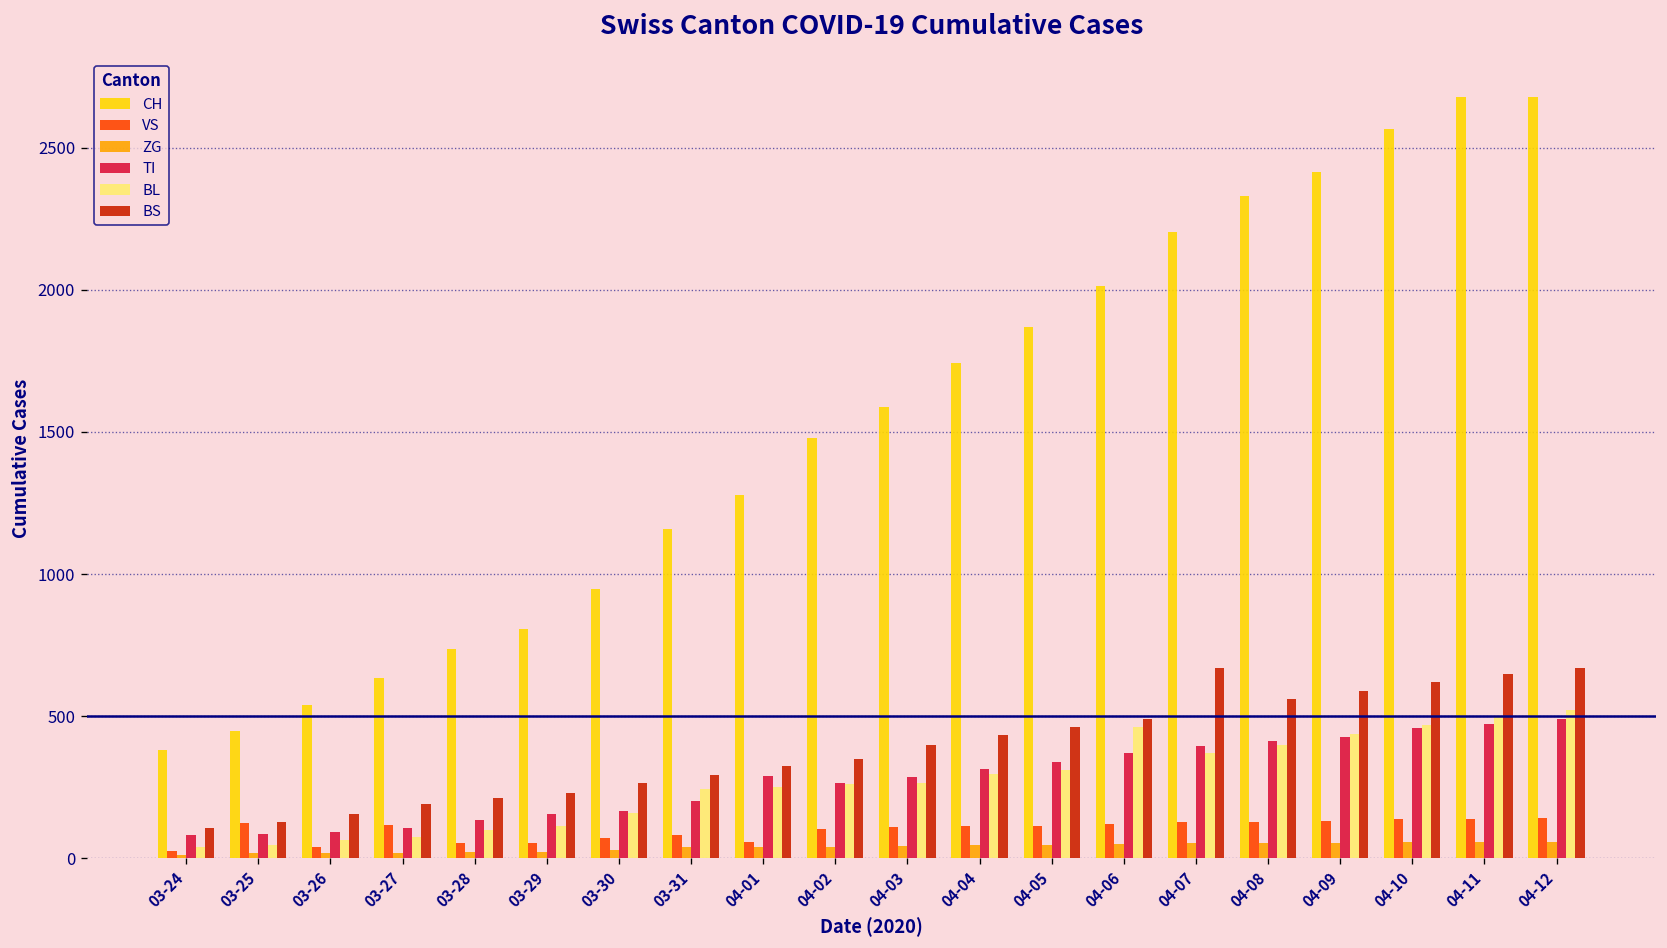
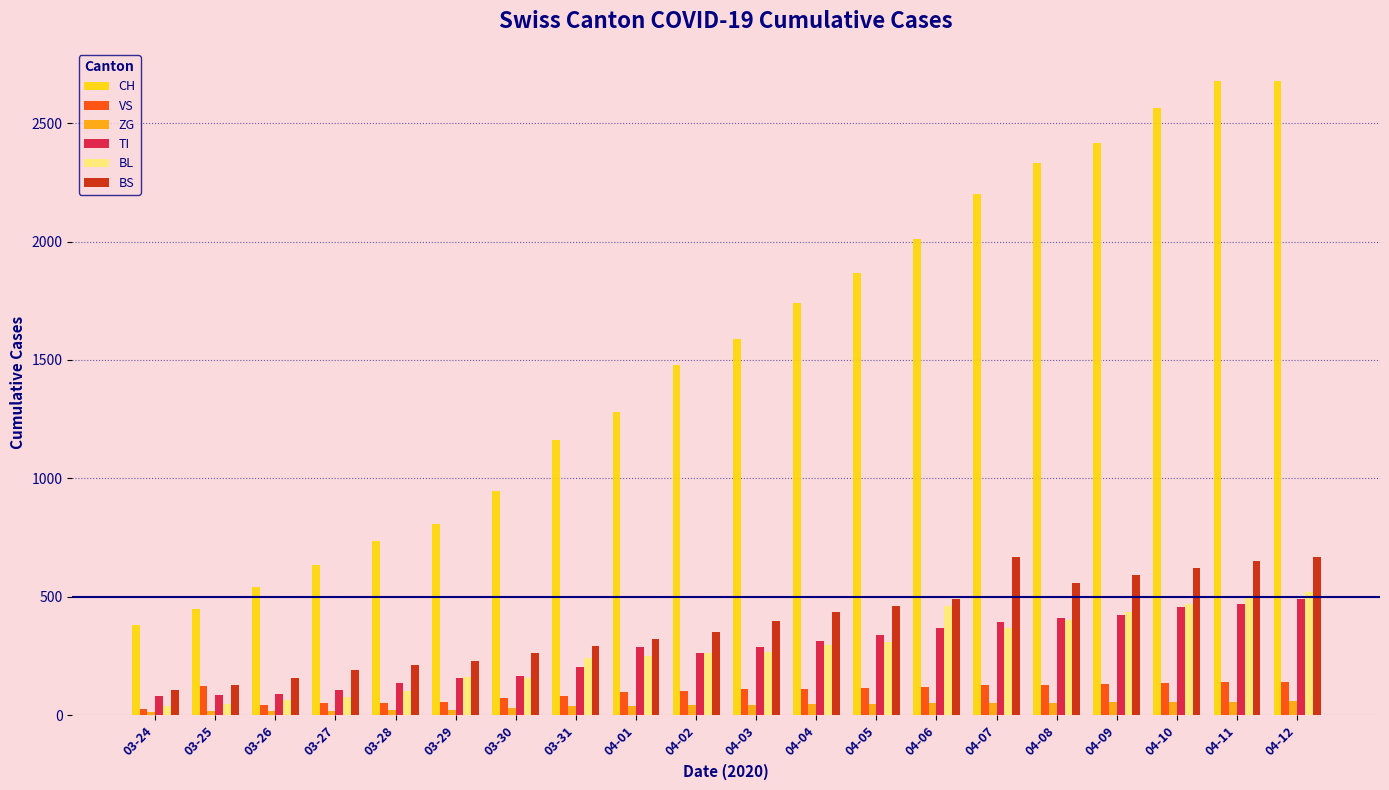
  {
    "VS": {
      "03-24": 30,
      "03-25": 120,
      "03-26": 40,
-     "03-27": 120,
+     "03-27": 50,
      "03-28": 50,
      "03-29": 50,
      "03-30": 70,
      "03-31": 80,
-     "04-01": 60,
+     "04-01": 100,
      "04-02": 100,
      "04-03": 110,
      "04-04": 110,
      "04-05": 120,
      "04-06": 120,
      "04-07": 130,
      "04-08": 130,
      "04-09": 130,
      "04-10": 140,
      "04-11": 140,
      "04-12": 140
    },
    "TI": {
      "03-24": 80,
      "03-25": 90,
      "03-26": 90,
      "03-27": 110,
      "03-28": 140,
      "03-29": 160,
      "03-30": 170,
      "03-31": 200,
      "04-01": 290,
      "04-02": 260,
      "04-03": 290,
      "04-04": 310,
      "04-05": 340,
      "04-06": 370,
      "04-07": 390,
      "04-08": 410,
      "04-09": 430,
      "04-10": 460,
      "04-11": 470,
      "04-12": 490
    },
    "BL": {
      "03-24": 40,
      "03-25": 50,
      "03-26": 70,
      "03-27": 80,
      "03-28": 100,
-     "03-29": 120,
+     "03-29": 160,
      "03-30": 160,
      "03-31": 240,
      "04-01": 250,
      "04-02": 260,
      "04-03": 270,
      "04-04": 300,
      "04-05": 310,
      "04-06": 460,
      "04-07": 370,
      "04-08": 400,
      "04-09": 440,
      "04-10": 470,
      "04-11": 500,
      "04-12": 520
    },
    "BS": {
      "03-24": 110,
      "03-25": 130,
      "03-26": 160,
      "03-27": 190,
      "03-28": 210,
      "03-29": 230,
      "03-30": 260,
      "03-31": 290,
      "04-01": 320,
      "04-02": 350,
      "04-03": 400,
      "04-04": 430,
      "04-05": 460,
      "04-06": 490,
      "04-07": 670,
      "04-08": 560,
      "04-09": 590,
      "04-10": 620,
      "04-11": 650,
      "04-12": 670
    }
  }
